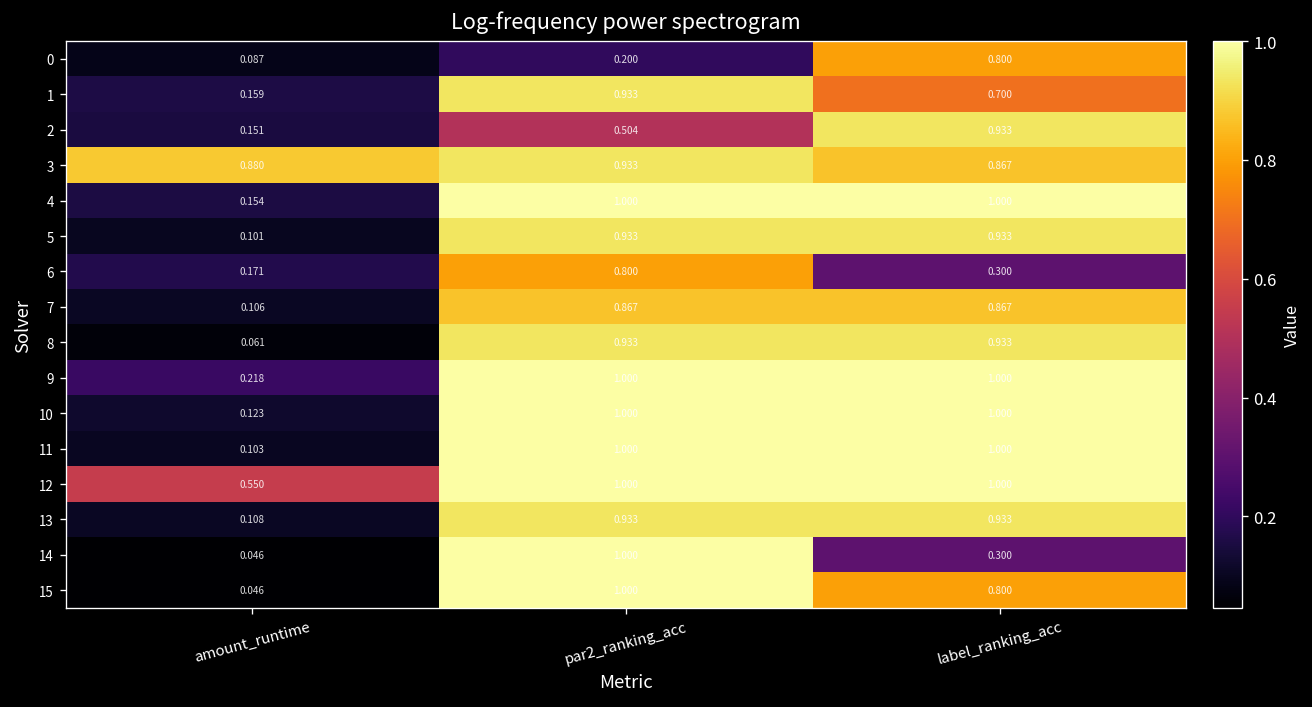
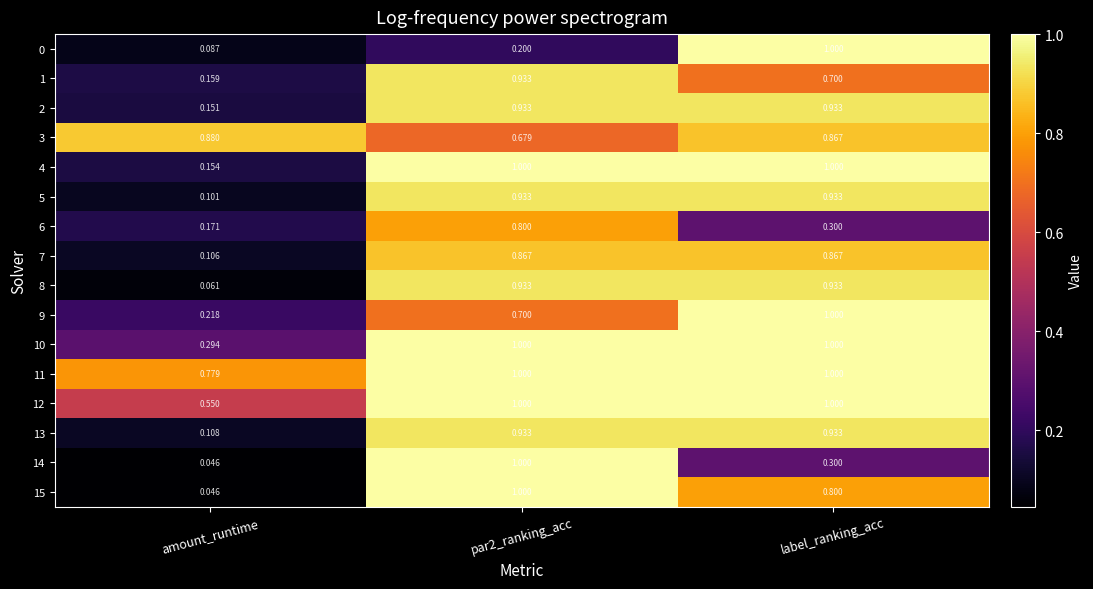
  {
    "0": {
      "amount_runtime": 0.087,
      "par2_ranking_acc": 0.200,
-     "label_ranking_acc": 0.800
+     "label_ranking_acc": 1.000
    },
    "1": {
      "amount_runtime": 0.159,
      "par2_ranking_acc": 0.933,
      "label_ranking_acc": 0.700
    },
    "2": {
      "amount_runtime": 0.151,
-     "par2_ranking_acc": 0.504,
+     "par2_ranking_acc": 0.933,
      "label_ranking_acc": 0.933
    },
    "3": {
      "amount_runtime": 0.880,
-     "par2_ranking_acc": 0.933,
+     "par2_ranking_acc": 0.679,
      "label_ranking_acc": 0.867
    },
    "4": {
      "amount_runtime": 0.154,
      "par2_ranking_acc": 1.000,
      "label_ranking_acc": 1.000
    },
    "5": {
      "amount_runtime": 0.101,
      "par2_ranking_acc": 0.933,
      "label_ranking_acc": 0.933
    },
    "6": {
      "amount_runtime": 0.171,
      "par2_ranking_acc": 0.800,
      "label_ranking_acc": 0.300
    },
    "7": {
      "amount_runtime": 0.106,
      "par2_ranking_acc": 0.867,
      "label_ranking_acc": 0.867
    },
    "8": {
      "amount_runtime": 0.061,
      "par2_ranking_acc": 0.933,
      "label_ranking_acc": 0.933
    },
    "9": {
      "amount_runtime": 0.218,
-     "par2_ranking_acc": 1.000,
+     "par2_ranking_acc": 0.700,
      "label_ranking_acc": 1.000
    },
    "10": {
-     "amount_runtime": 0.123,
+     "amount_runtime": 0.294,
      "par2_ranking_acc": 1.000,
      "label_ranking_acc": 1.000
    },
    "11": {
-     "amount_runtime": 0.103,
+     "amount_runtime": 0.779,
      "par2_ranking_acc": 1.000,
      "label_ranking_acc": 1.000
    },
    "12": {
      "amount_runtime": 0.550,
      "par2_ranking_acc": 1.000,
      "label_ranking_acc": 1.000
    },
    "13": {
      "amount_runtime": 0.108,
      "par2_ranking_acc": 0.933,
      "label_ranking_acc": 0.933
    },
    "14": {
      "amount_runtime": 0.046,
      "par2_ranking_acc": 1.000,
      "label_ranking_acc": 0.300
    },
    "15": {
      "amount_runtime": 0.046,
      "par2_ranking_acc": 1.000,
      "label_ranking_acc": 0.800
    }
  }
